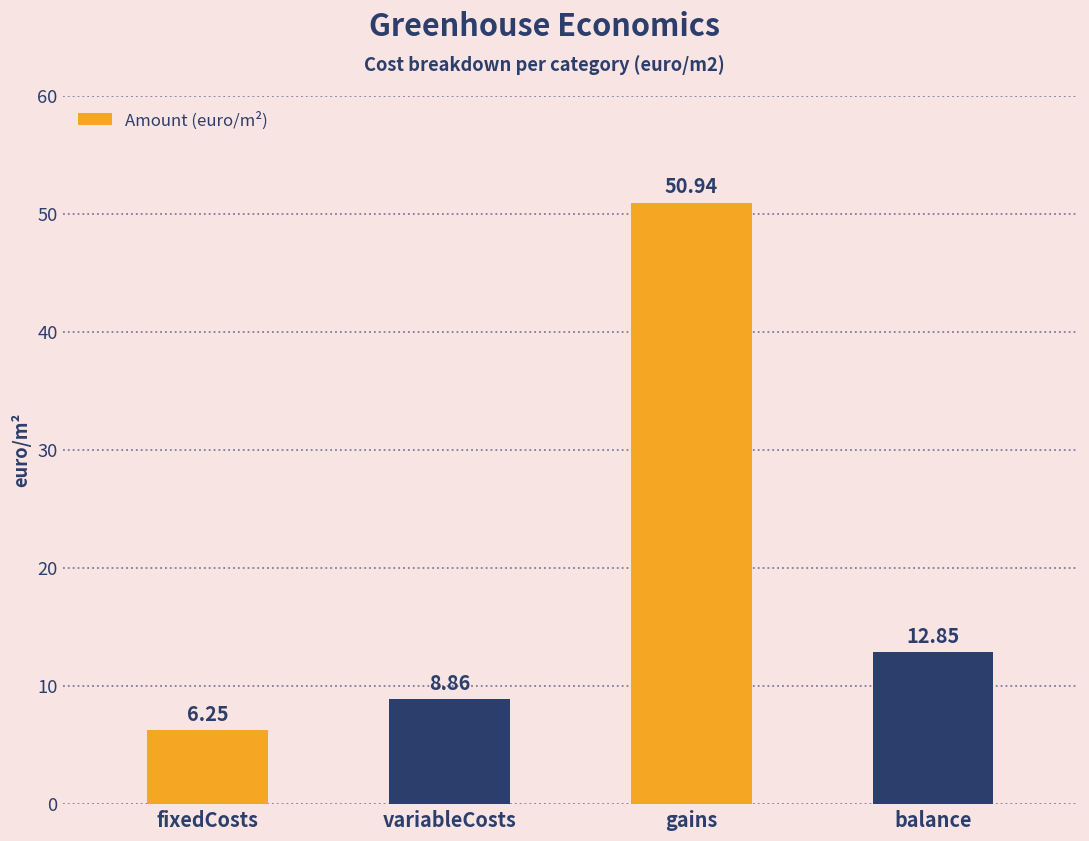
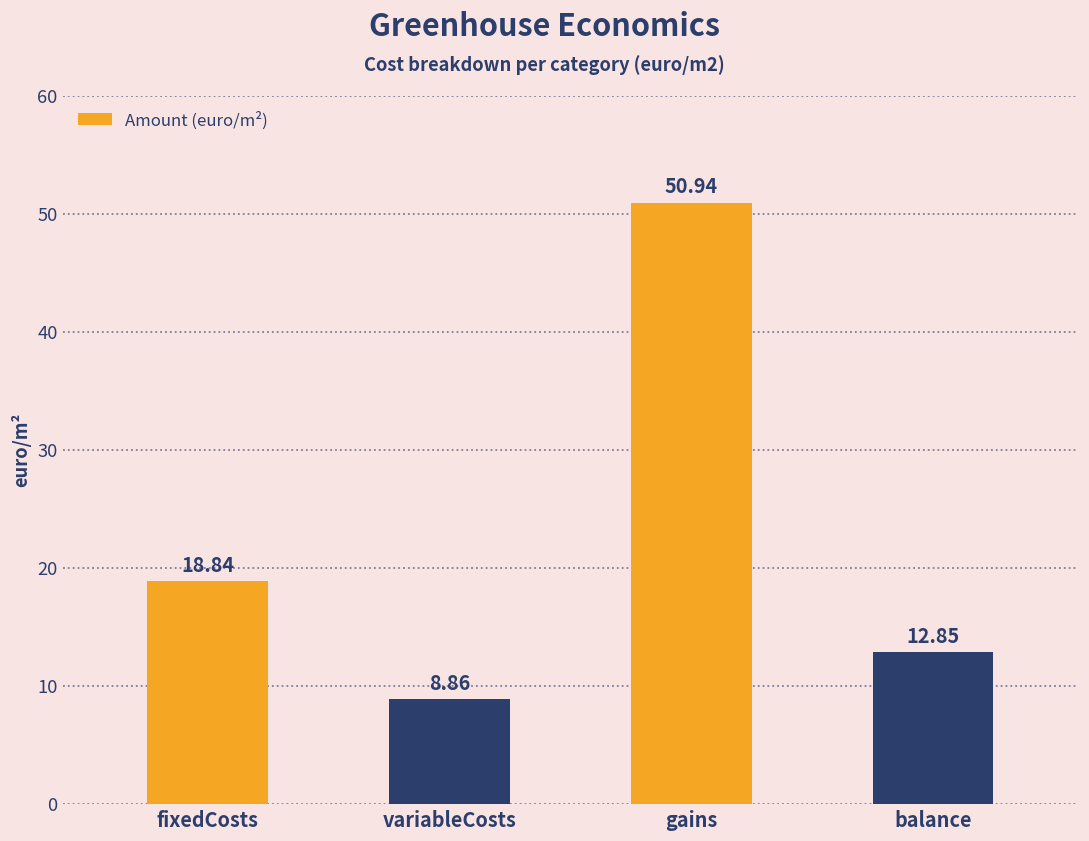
  {
-   "fixedCosts": 6.25,
+   "fixedCosts": 18.84,
    "variableCosts": 8.86,
    "gains": 50.94,
    "balance": 12.85
  }
